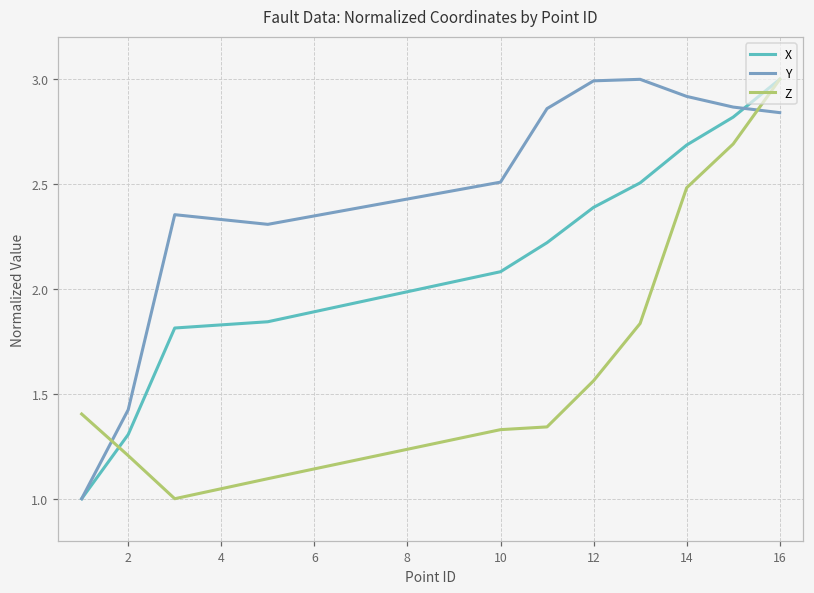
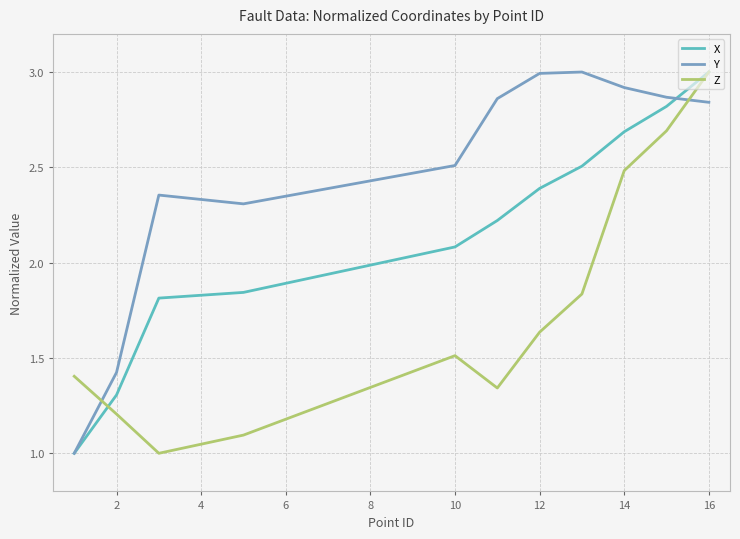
  {
    "Z": {
      "2": 1.21,
-     "10": 1.33,
-     "12": 1.56,
+     "10": 1.51,
+     "12": 1.64,
      "14": 2.48
    }
  }
